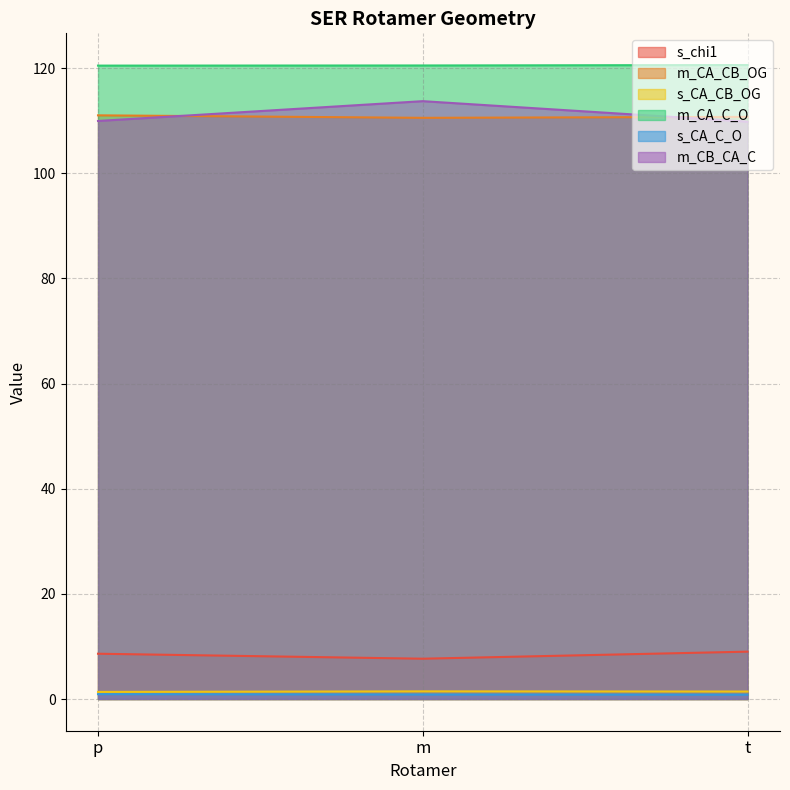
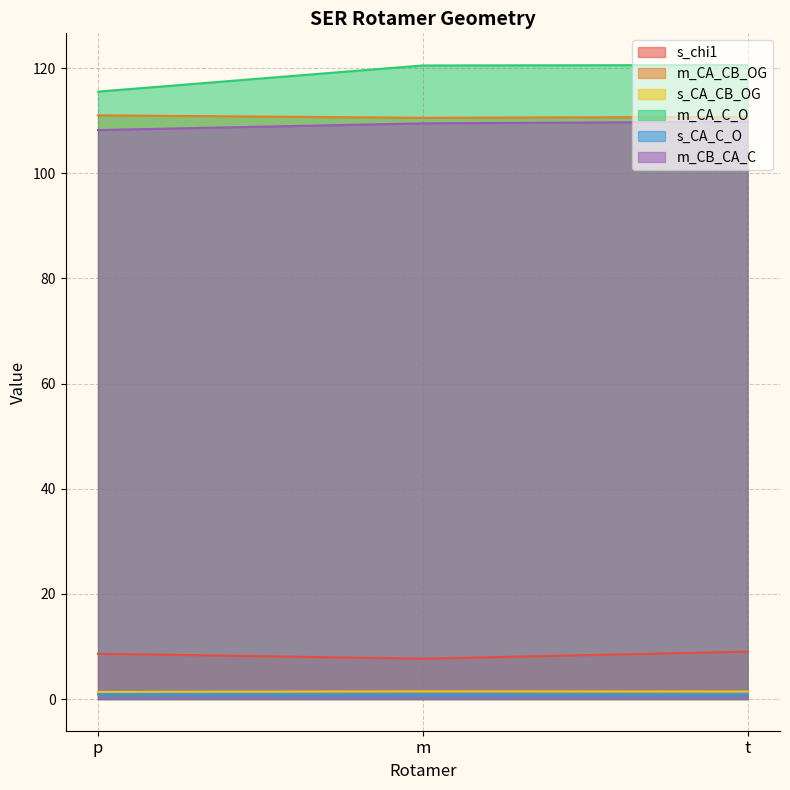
  {
    "s_CA_CB_OG": {
      "m": 1,
      "t": 1
    },
    "m_CA_C_O": {
-     "p": 120,
+     "p": 116,
      "m": 120
    },
    "s_CA_C_O": {
      "m": 1,
      "t": 1
    },
    "m_CB_CA_C": {
-     "p": 110,
-     "m": 114
+     "p": 108,
+     "m": 109
    }
  }
